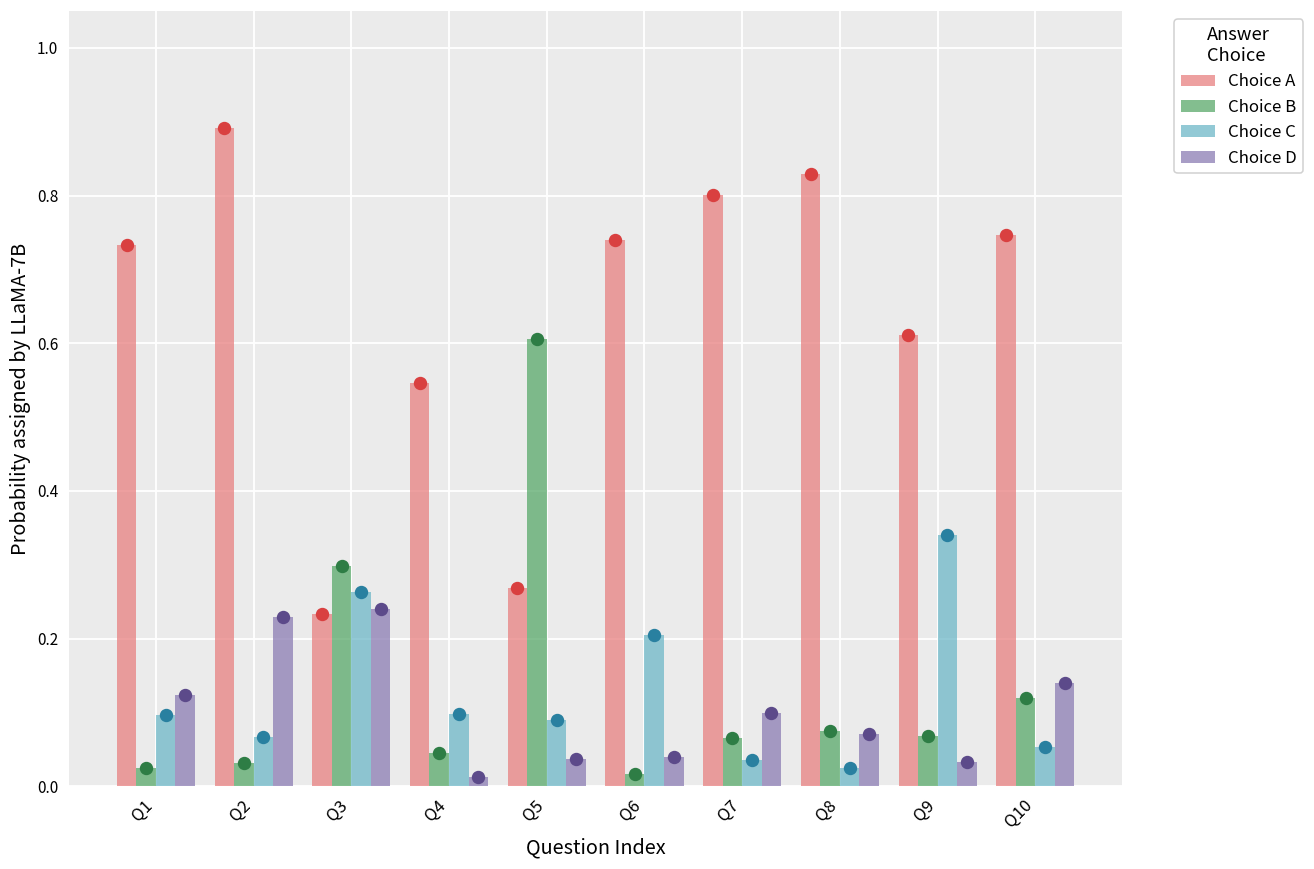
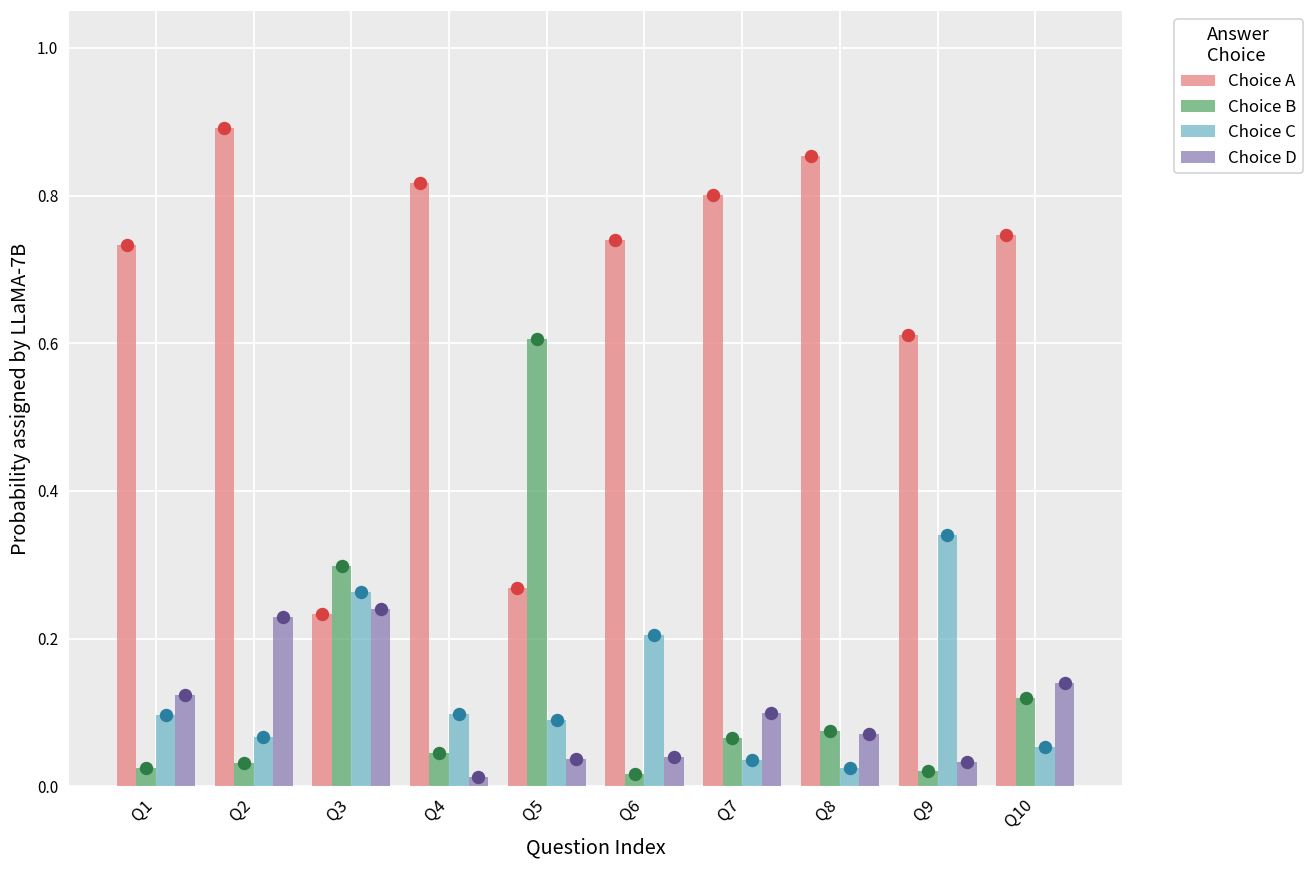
  {
    "Choice A": {
      "Q1": 0.73,
      "Q2": 0.89,
      "Q3": 0.23,
-     "Q4": 0.55,
+     "Q4": 0.82,
      "Q5": 0.27,
      "Q6": 0.74,
      "Q7": 0.80,
-     "Q8": 0.83,
+     "Q8": 0.85,
      "Q9": 0.61,
      "Q10": 0.75
    },
    "Choice B": {
      "Q1": 0.02,
      "Q2": 0.03,
      "Q3": 0.30,
      "Q4": 0.04,
      "Q5": 0.61,
      "Q6": 0.02,
      "Q7": 0.07,
      "Q8": 0.07,
-     "Q9": 0.07,
+     "Q9": 0.02,
      "Q10": 0.12
    },
    "Choice C": {
      "Q1": 0.10,
      "Q2": 0.07,
      "Q3": 0.26,
      "Q4": 0.10,
      "Q5": 0.09,
      "Q6": 0.21,
      "Q7": 0.04,
      "Q8": 0.03,
      "Q9": 0.34,
      "Q10": 0.05
    },
    "Choice D": {
      "Q1": 0.12,
      "Q2": 0.23,
      "Q3": 0.24,
      "Q4": 0.01,
      "Q5": 0.04,
      "Q6": 0.04,
      "Q7": 0.10,
      "Q8": 0.07,
      "Q9": 0.03,
      "Q10": 0.14
    }
  }
